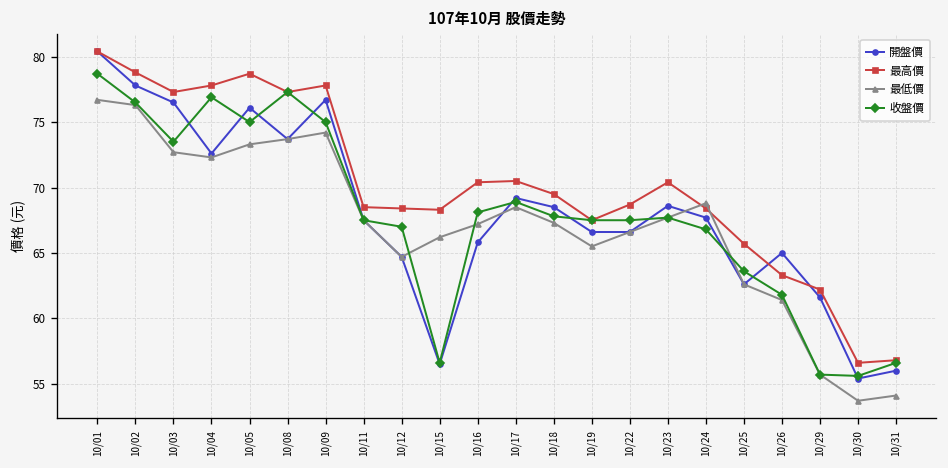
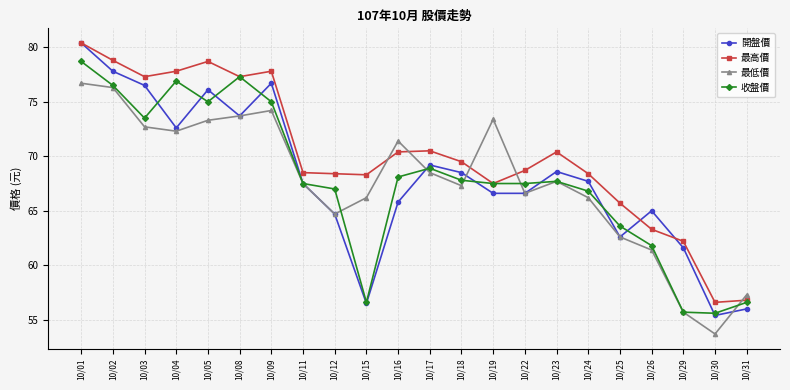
  {
    "開盤價": {
      "10/02": 77.8,
      "10/03": 76.5,
      "10/04": 72.6,
      "10/05": 76.1,
      "10/09": 76.7,
      "10/16": 65.8,
      "10/17": 69.2,
      "10/18": 68.5,
      "10/19": 66.6,
      "10/23": 68.6,
      "10/24": 67.7,
      "10/26": 65.0,
      "10/29": 61.6,
      "10/31": 56.0
    },
    "最高價": {
      "10/02": 78.8,
      "10/03": 77.3,
      "10/04": 77.8,
      "10/05": 78.7,
      "10/09": 77.8,
      "10/11": 68.5,
      "10/12": 68.4,
      "10/15": 68.3,
      "10/16": 70.4,
      "10/17": 70.5,
      "10/18": 69.5,
      "10/22": 68.7,
      "10/23": 70.4,
      "10/24": 68.4,
      "10/25": 65.7,
      "10/26": 63.3,
      "10/29": 62.2,
      "10/30": 56.6
    },
    "最低價": {
      "10/01": 76.7,
      "10/03": 72.7,
      "10/04": 72.3,
      "10/05": 73.3,
      "10/09": 74.2,
      "10/15": 66.2,
-     "10/16": 67.2,
+     "10/16": 71.4,
      "10/17": 68.5,
      "10/18": 67.3,
-     "10/19": 65.5,
-     "10/24": 68.8,
+     "10/19": 73.4,
+     "10/24": 66.2,
      "10/26": 61.4,
      "10/30": 53.7,
-     "10/31": 54.1
+     "10/31": 57.3
    },
    "收盤價": {
      "10/01": 78.7,
      "10/03": 73.5,
      "10/04": 76.9,
      "10/05": 75.0,
      "10/09": 75.0,
      "10/12": 67.0,
      "10/16": 68.1,
      "10/17": 68.9,
      "10/18": 67.8,
      "10/22": 67.5,
      "10/24": 66.8,
      "10/25": 63.6,
      "10/26": 61.8
    }
  }
